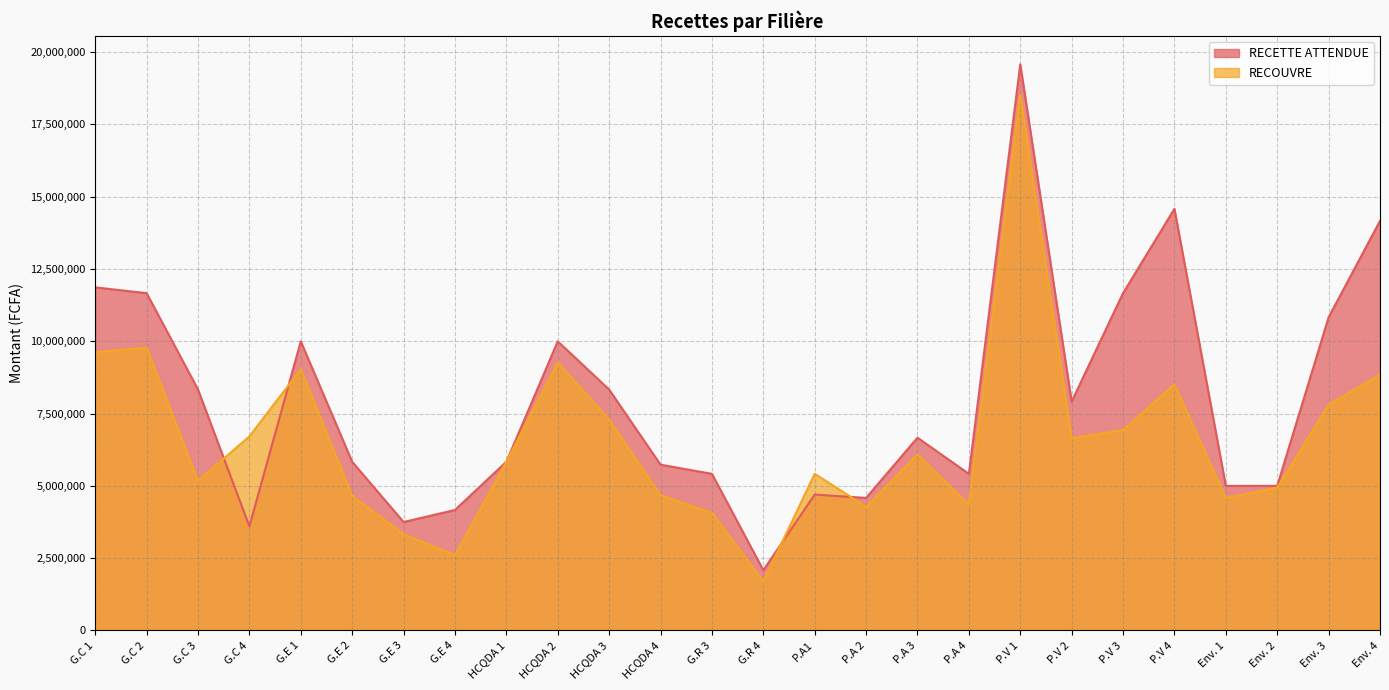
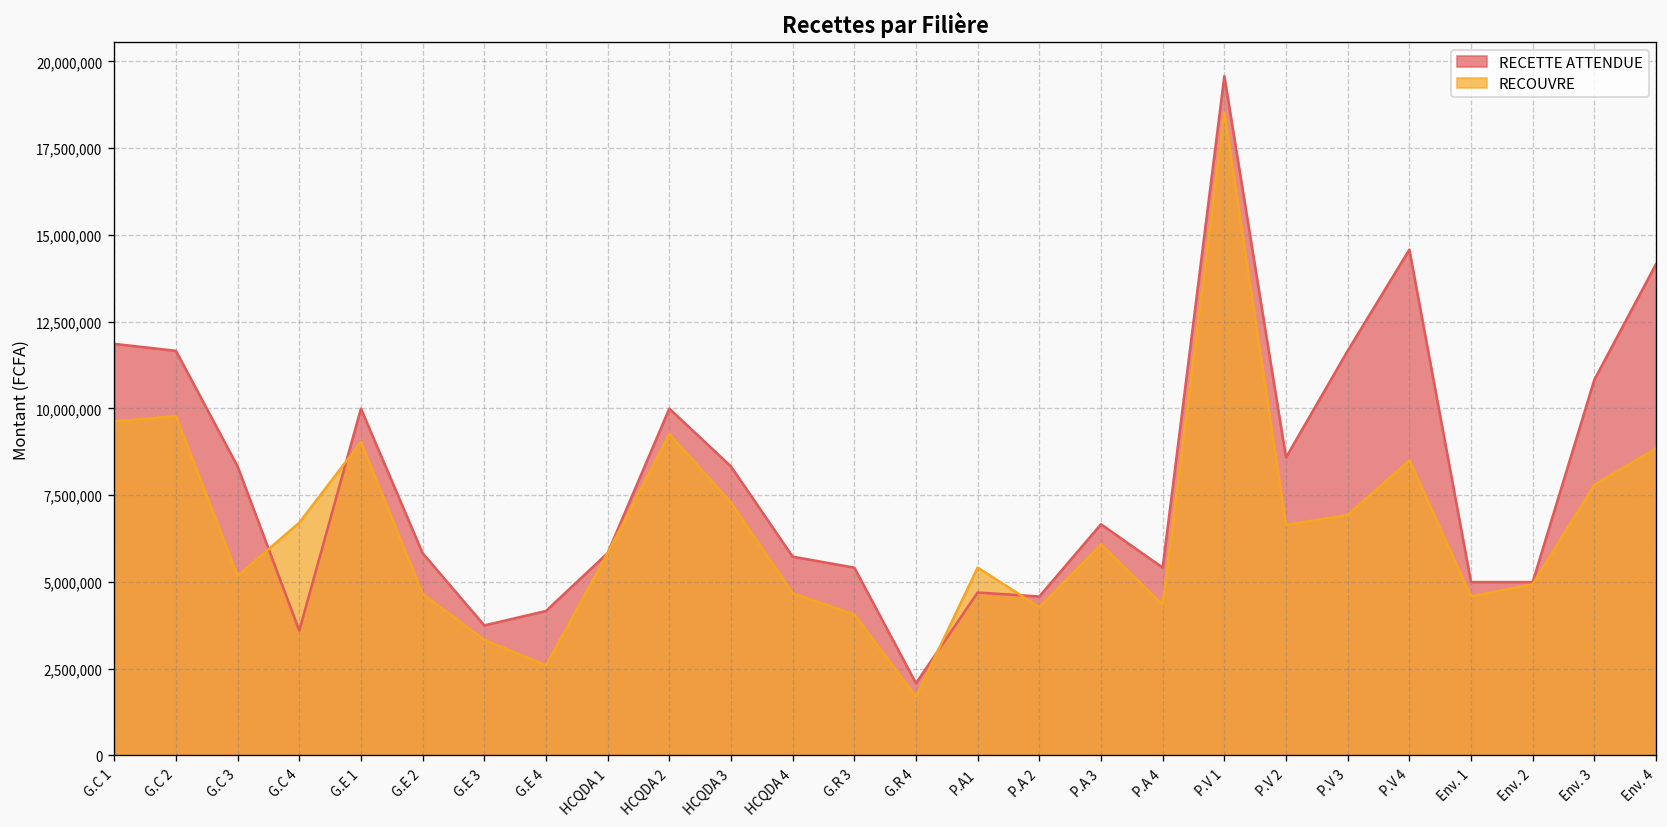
  {
    "RECETTE ATTENDUE": {
      "G.C 1": "11,900,000",
      "G.C 2": "11,700,000",
      "G.C 3": "8,300,000",
      "G.C 4": "3,600,000",
      "G.E 1": "10,000,000",
      "G.E 2": "5,800,000",
      "G.E 3": "3,700,000",
      "G.E 4": "4,200,000",
      "HCQDA 2": "10,000,000",
      "HCQDA 3": "8,300,000",
      "HCQDA 4": "5,700,000",
      "G.R 3": "5,400,000",
      "G.R 4": "2,100,000",
      "P.A1": "4,700,000",
      "P.A 2": "4,600,000",
      "P.A 3": "6,700,000",
      "P.A 4": "5,400,000",
      "P.V 1": "19,600,000",
-     "P.V 2": "7,900,000",
+     "P.V 2": "8,600,000",
      "P.V 3": "11,700,000",
      "P.V 4": "14,600,000",
      "Env. 1": "5,000,000",
      "Env. 3": "10,800,000",
      "Env. 4": "14,200,000"
    },
    "RECOUVRE": {
      "G.C 1": "9,600,000",
      "G.C 2": "9,800,000",
      "G.C 3": "5,200,000",
      "G.C 4": "6,700,000",
      "G.E 1": "9,000,000",
      "G.E 2": "4,700,000",
      "G.E 3": "3,300,000",
      "G.E 4": "2,600,000",
      "HCQDA 2": "9,300,000",
      "HCQDA 3": "7,300,000",
      "HCQDA 4": "4,700,000",
      "G.R 3": "4,100,000",
      "G.R 4": "1,700,000",
      "P.A1": "5,400,000",
      "P.A 2": "4,300,000",
      "P.A 3": "6,100,000",
      "P.A 4": "4,300,000",
      "P.V 1": "18,500,000",
      "P.V 2": "6,600,000",
      "P.V 3": "6,900,000",
      "P.V 4": "8,500,000",
      "Env. 1": "4,600,000",
      "Env. 3": "7,800,000",
      "Env. 4": "8,800,000"
    }
  }
